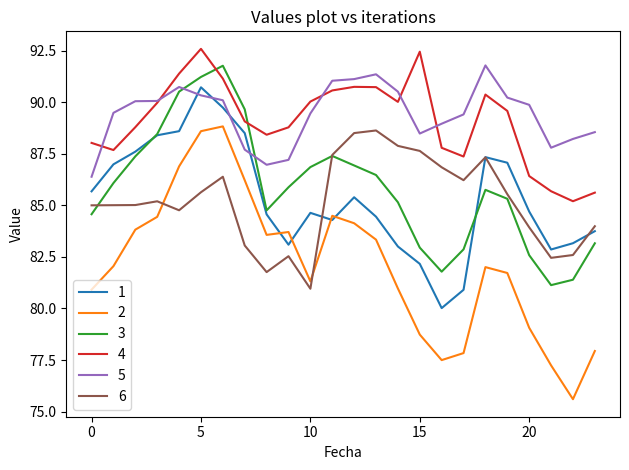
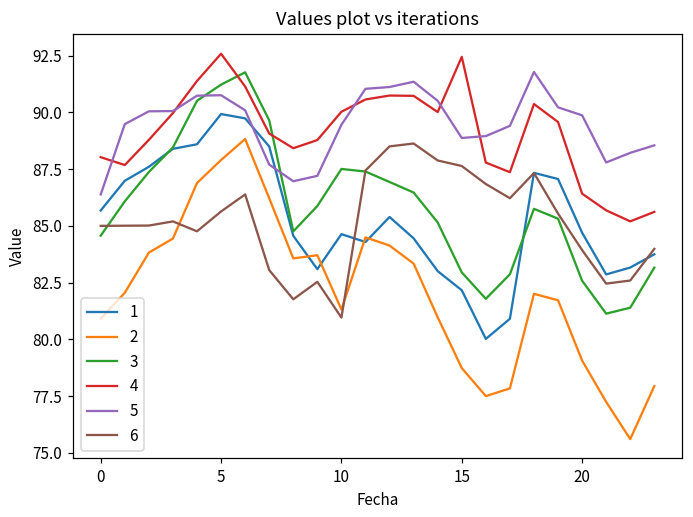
  {
    "1": {
      "0": 85.7,
-     "5": 90.7,
+     "5": 89.9,
      "10": 84.6,
      "15": 82.2,
      "20": 84.7
    },
    "2": {
-     "5": 88.6,
+     "5": 87.9,
      "10": 81.3,
      "15": 78.7,
      "20": 79.1
    },
    "3": {
      "0": 84.6,
      "5": 91.2,
-     "10": 86.9,
+     "10": 87.5,
      "15": 82.9,
      "20": 82.6
    },
    "4": {
      "0": 88.0,
      "5": 92.6,
      "10": 90.0,
      "15": 92.4,
      "20": 86.4
    },
    "5": {
      "0": 86.4,
-     "5": 90.3,
+     "5": 90.8,
      "10": 89.5,
-     "15": 88.5,
+     "15": 88.9,
      "20": 89.9
    },
    "6": {
      "0": 85.0,
      "5": 85.6,
      "10": 81.0,
      "15": 87.6,
      "20": 83.9
    }
  }
